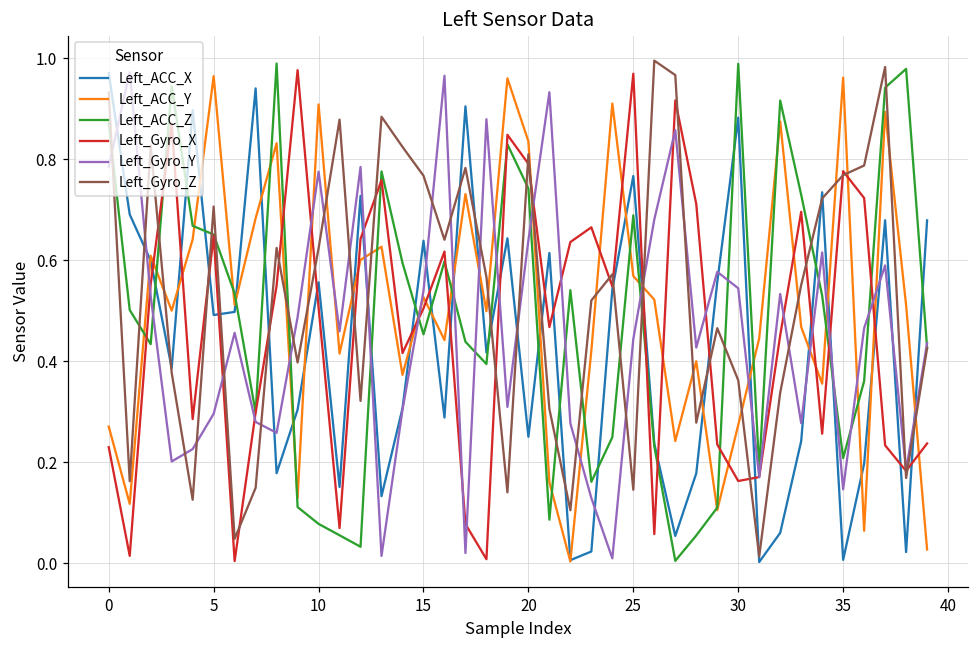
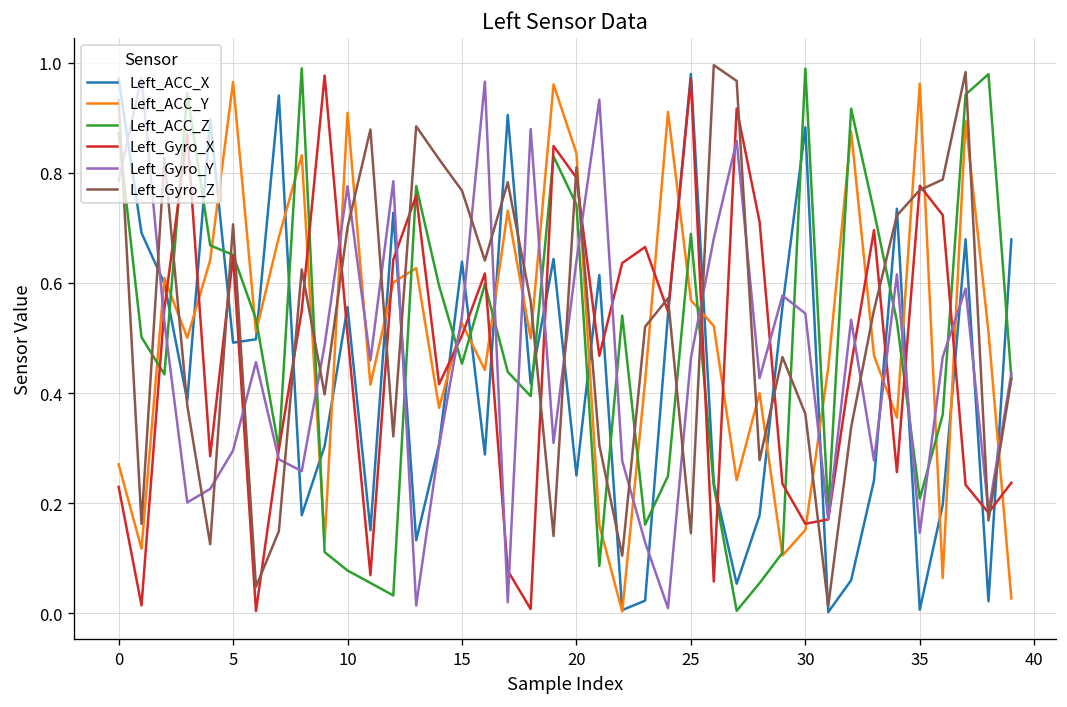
  {
    "Left_ACC_X": {
      "5": 0.49,
      "10": 0.56,
      "15": 0.64,
      "20": 0.25,
-     "25": 0.77,
+     "25": 0.98,
      "30": 0.88,
      "35": 0.01
    },
    "Left_ACC_Y": {
      "0": 0.27,
      "5": 0.96,
      "10": 0.91,
      "15": 0.53,
      "20": 0.84,
      "25": 0.57,
-     "30": 0.27,
+     "30": 0.15,
      "35": 0.96
    },
    "Left_ACC_Z": {
      "10": 0.08,
      "15": 0.45,
      "20": 0.74,
      "25": 0.69,
      "30": 0.99,
      "35": 0.21
    },
    "Left_Gyro_X": {
      "0": 0.23,
      "10": 0.51,
      "15": 0.50,
      "20": 0.79,
      "25": 0.97,
      "30": 0.16,
      "35": 0.78
    },
    "Left_Gyro_Y": {
      "5": 0.30,
      "10": 0.78,
      "15": 0.54,
      "20": 0.64,
-     "25": 0.44,
+     "25": 0.46,
      "30": 0.54,
      "35": 0.15
    },
    "Left_Gyro_Z": {
      "5": 0.71,
-     "10": 0.62,
+     "10": 0.70,
      "15": 0.77,
      "20": 0.81,
      "25": 0.15,
      "30": 0.36,
      "35": 0.77
    }
  }
